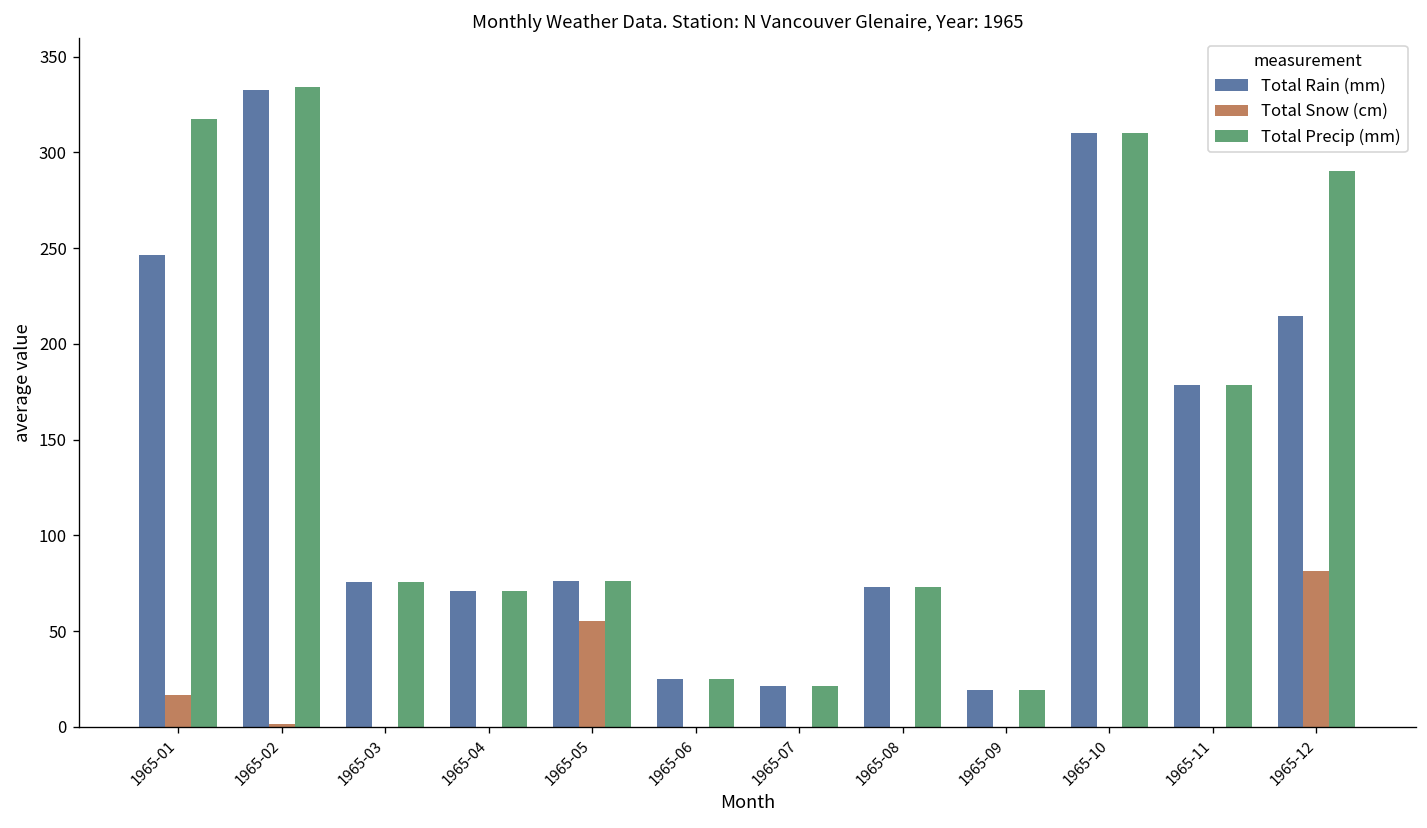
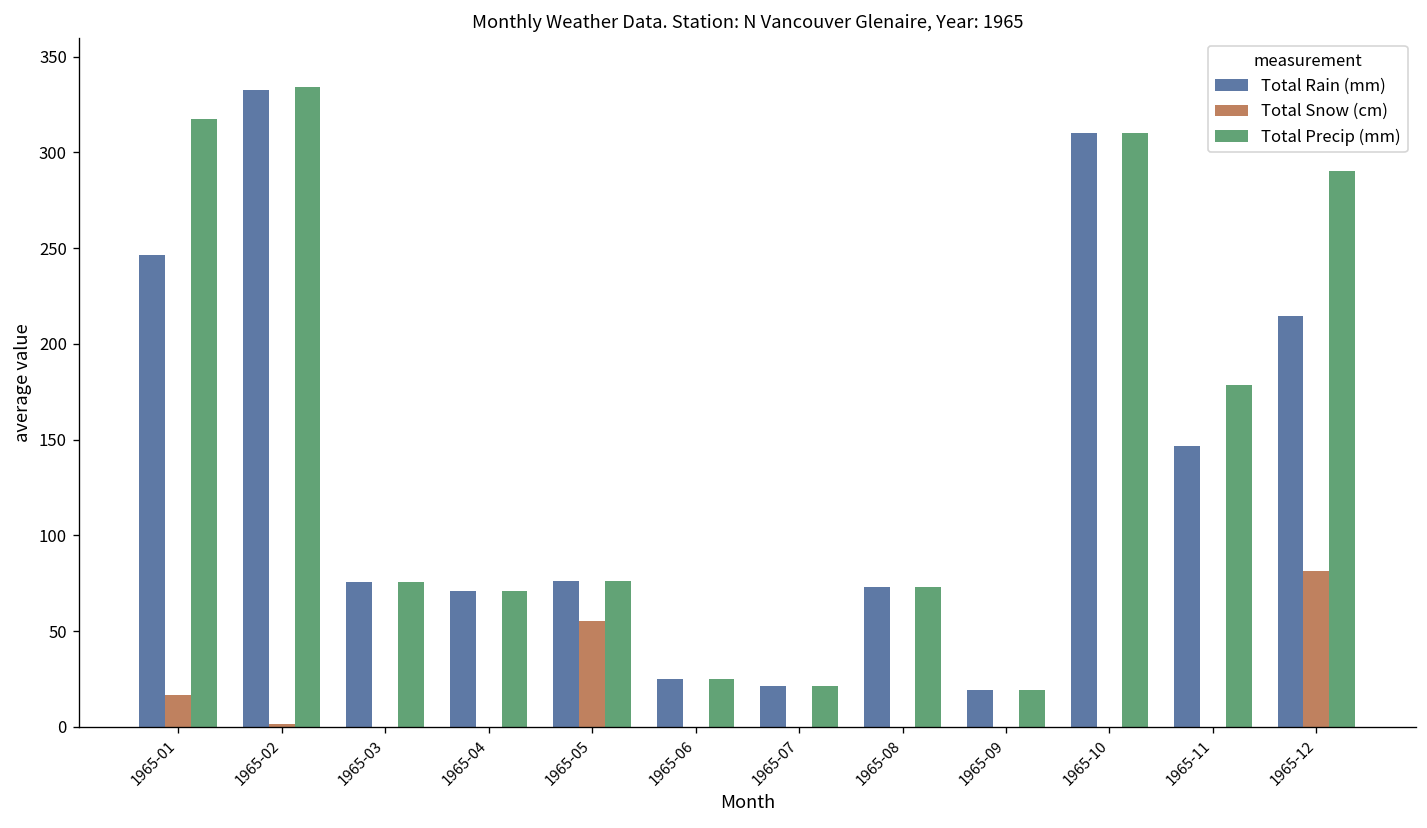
  {
    "Total Rain (mm)": {
      "1965-01": 247,
      "1965-02": 333,
      "1965-03": 76,
      "1965-04": 71,
      "1965-05": 76,
      "1965-06": 25,
      "1965-07": 21,
      "1965-08": 73,
      "1965-09": 19,
      "1965-10": 310,
-     "1965-11": 179,
+     "1965-11": 147,
      "1965-12": 214
    },
    "Total Snow (cm)": {
      "1965-01": 17,
      "1965-03": 0,
      "1965-04": 0,
      "1965-05": 55,
      "1965-06": 0,
      "1965-07": 0,
      "1965-08": 0,
      "1965-09": 0,
      "1965-10": 0,
      "1965-11": 0,
      "1965-12": 81
    },
    "Total Precip (mm)": {
      "1965-01": 317,
      "1965-02": 334,
      "1965-03": 76,
      "1965-04": 71,
      "1965-05": 76,
      "1965-06": 25,
      "1965-07": 21,
      "1965-08": 73,
      "1965-09": 19,
      "1965-10": 310,
      "1965-11": 179,
      "1965-12": 291
    }
  }
